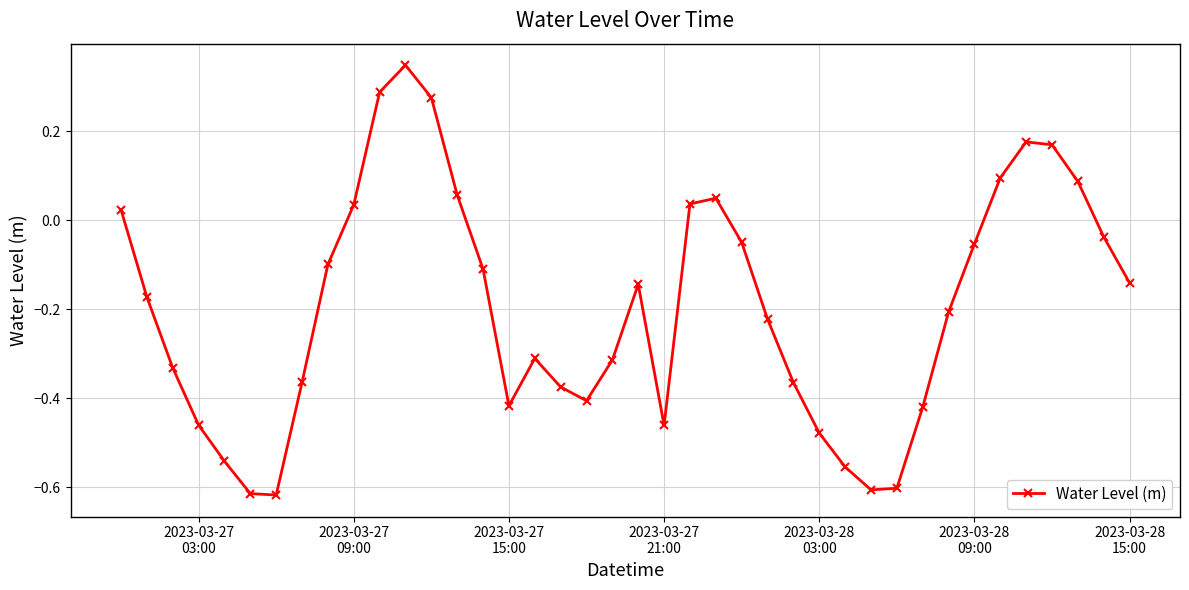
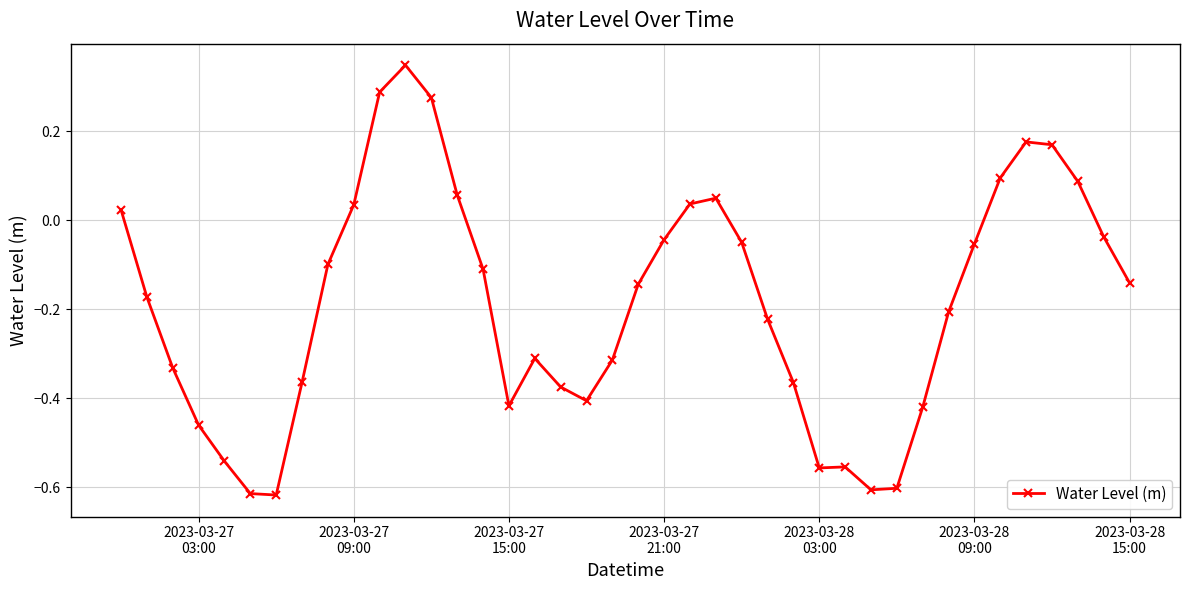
  {
    "2023-03-27 03:00": -0.46,
    "2023-03-27 09:00": 0.04,
    "2023-03-27 15:00": -0.42,
-   "2023-03-27 21:00": -0.46,
-   "2023-03-28 03:00": -0.48,
+   "2023-03-27 21:00": -0.04,
+   "2023-03-28 03:00": -0.56,
    "2023-03-28 09:00": -0.05,
    "2023-03-28 15:00": -0.14
  }
